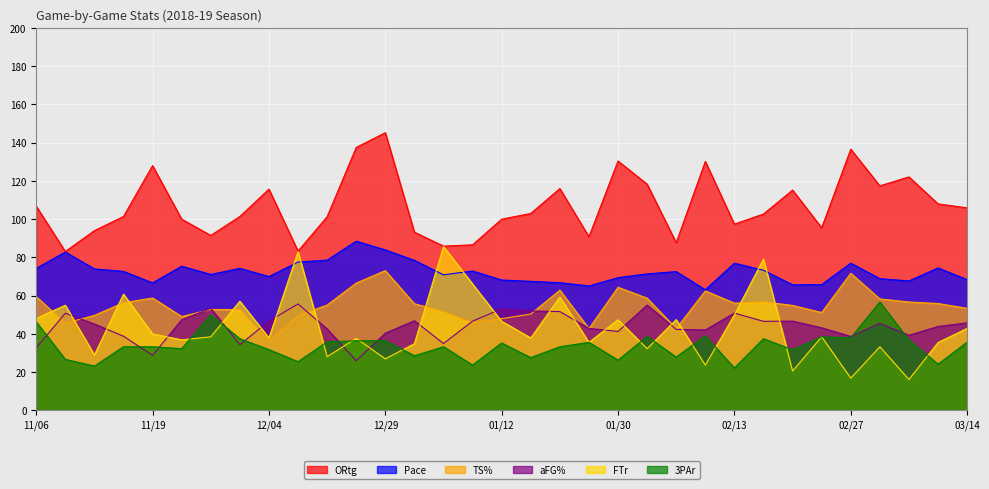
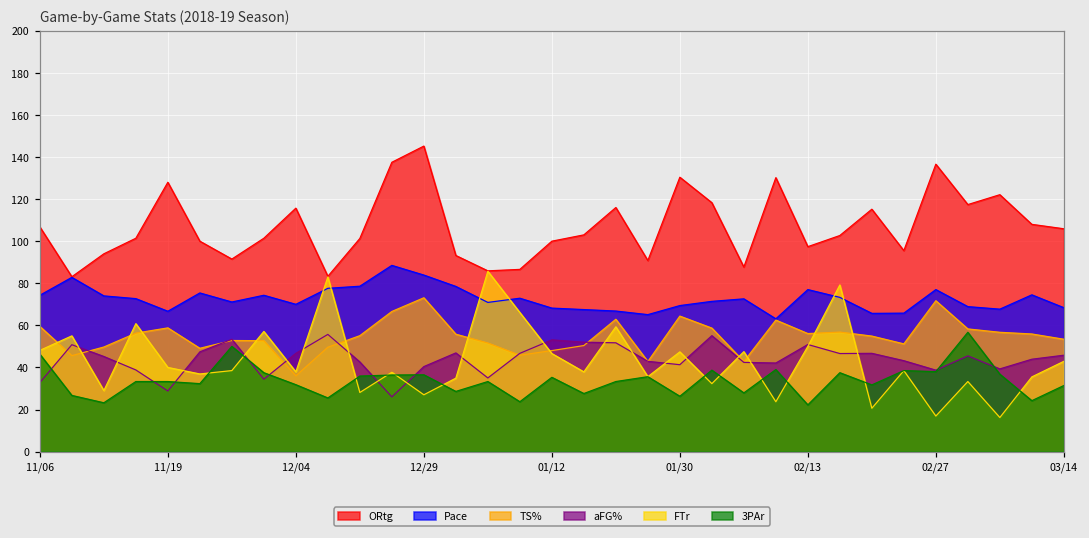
  {
    "ORtg": {
      "11/06": 107,
      "11/19": 128,
      "12/04": 116,
      "12/29": 145,
      "01/12": 100,
      "01/30": 130,
      "02/13": 97,
      "02/27": 137,
      "03/14": 106
    },
    "Pace": {
      "11/06": 74,
      "11/19": 67,
      "12/04": 70,
      "12/29": 84,
      "01/12": 68,
      "01/30": 69,
      "02/13": 77,
      "02/27": 77,
      "03/14": 68
    },
    "aFG%": {
      "11/06": 33,
      "11/19": 29,
      "12/04": 47,
      "12/29": 40,
      "01/12": 53,
      "01/30": 41,
      "03/14": 46
    },
    "3PAr": {
      "11/06": 46,
      "11/19": 33,
      "12/04": 32,
      "12/29": 37,
      "01/12": 35,
      "01/30": 26,
      "02/13": 22,
-     "03/14": 36
+     "03/14": 31
    }
  }
